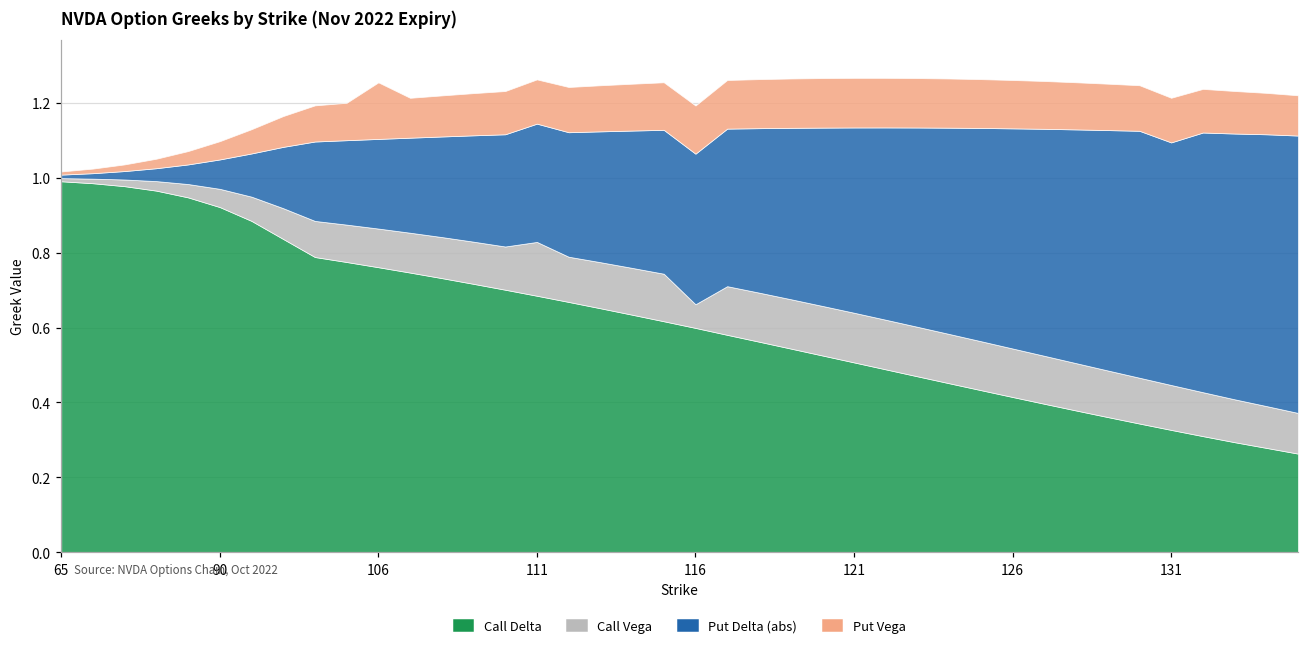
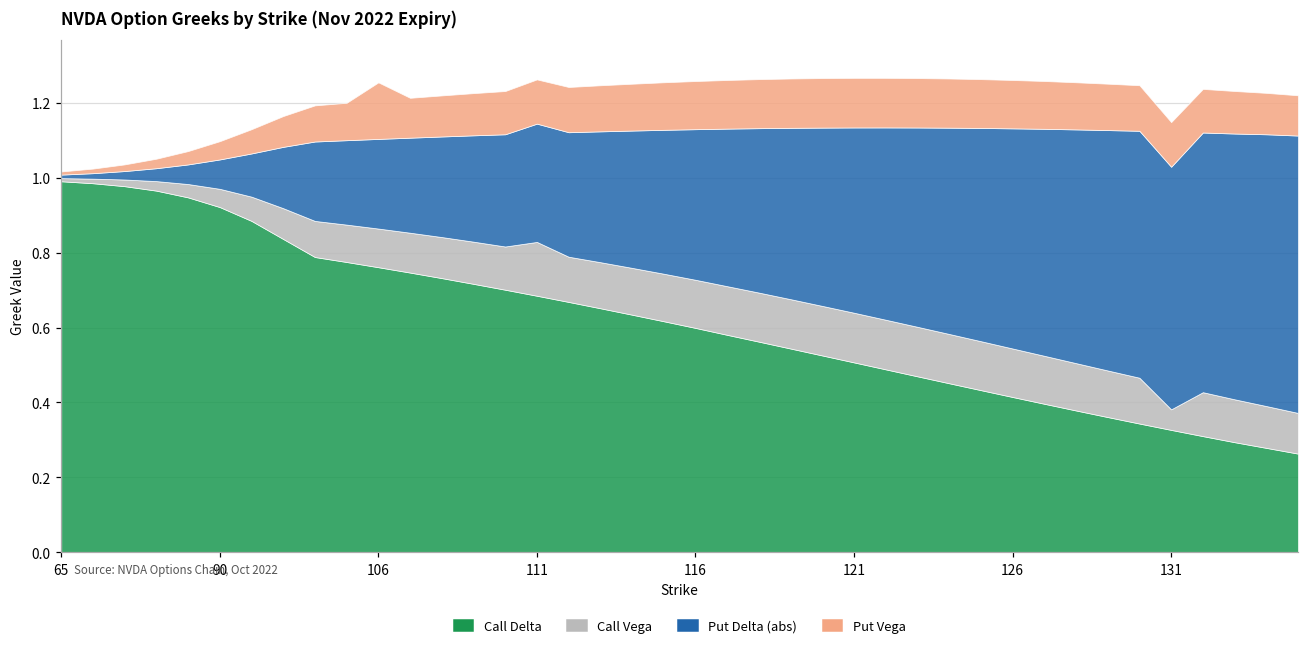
  {
    "Call Delta": {
      "65": 0.99,
      "90": 0.92,
      "106": 0.76,
      "111": 0.69,
      "116": 0.60,
      "121": 0.51,
      "126": 0.41,
      "131": 0.33
    },
    "Call Vega": {
      "65": 0.01,
      "90": 0.05,
      "106": 0.10,
      "111": 0.14,
-     "116": 0.06,
+     "116": 0.13,
      "121": 0.13,
      "126": 0.13,
-     "131": 0.12
+     "131": 0.05
    },
    "Put Delta (abs)": {
      "65": 0.01,
      "90": 0.08,
      "106": 0.24,
      "111": 0.32,
      "116": 0.40,
      "121": 0.49,
      "126": 0.59,
      "131": 0.65
    },
    "Put Vega": {
      "65": 0.01,
      "90": 0.05,
      "106": 0.15,
      "111": 0.12,
      "116": 0.13,
      "121": 0.13,
      "126": 0.13,
      "131": 0.12
    }
  }
